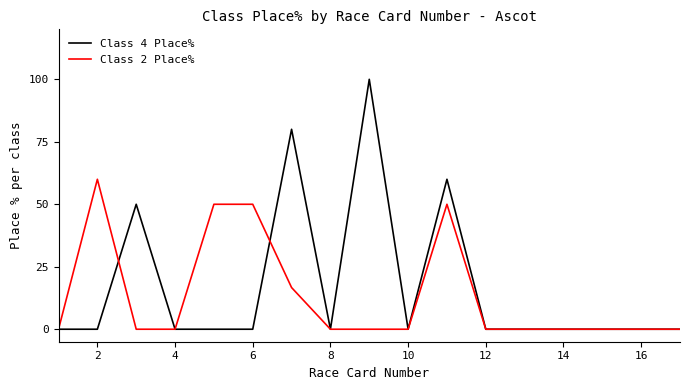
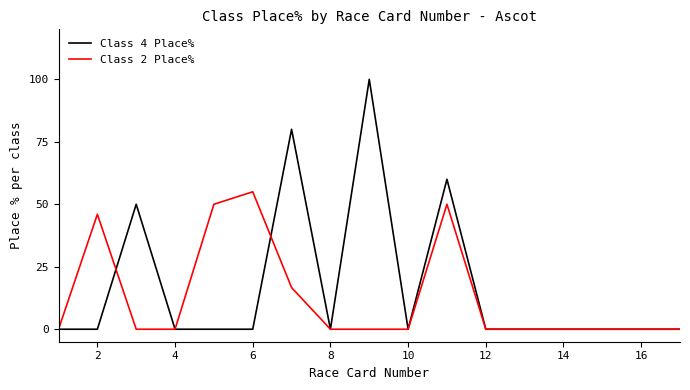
  {
    "Class 4 Place%": {
      "2": 0,
      "6": 0
    },
    "Class 2 Place%": {
-     "2": 60,
-     "6": 50
+     "2": 46,
+     "6": 55
    }
  }
